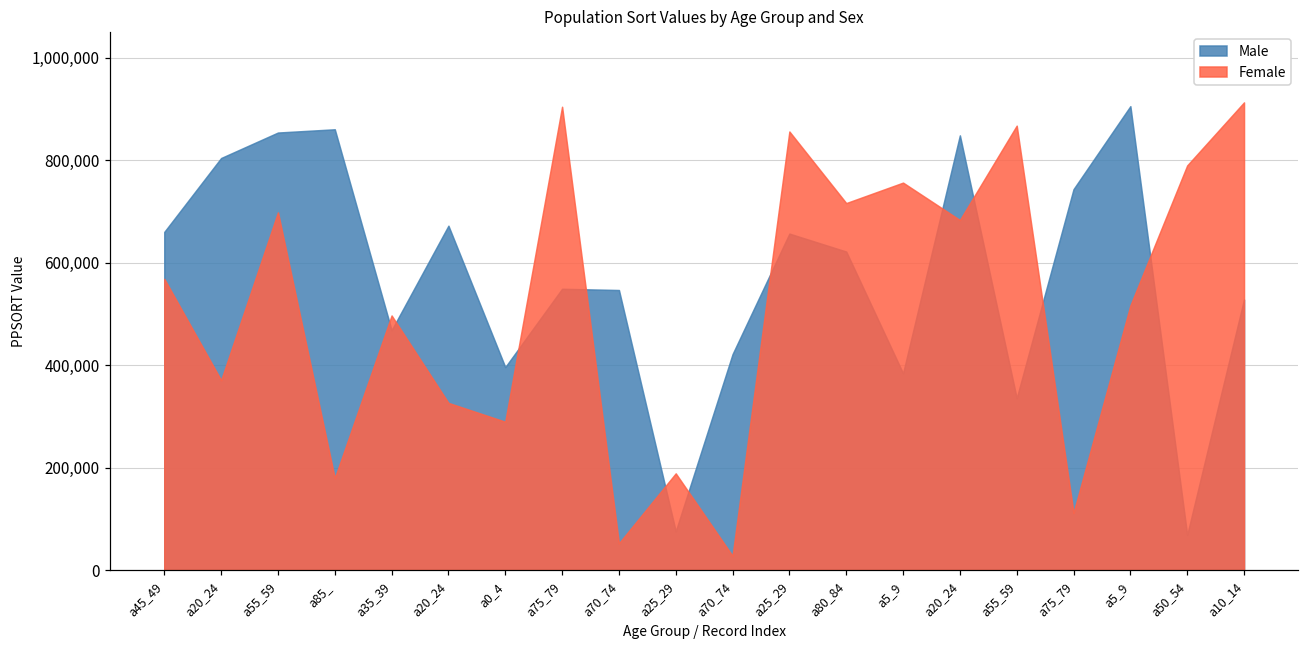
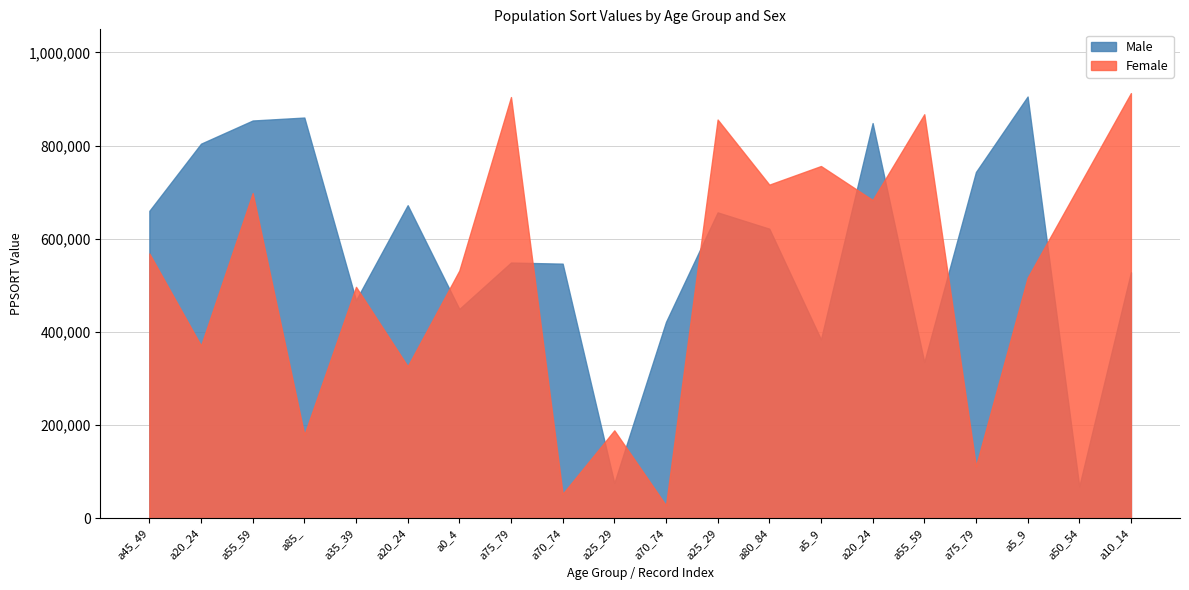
  {
    "Male": {
      "a45_49": "660,000",
      "a85_": "860,000",
      "a35_39": "470,000",
-     "a0_4": "400,000",
+     "a0_4": "450,000",
      "a80_84": "620,000",
      "a50_54": "70,000",
      "a10_14": "530,000"
    },
    "Female": {
      "a45_49": "570,000",
      "a85_": "180,000",
      "a35_39": "500,000",
-     "a0_4": "290,000",
+     "a0_4": "530,000",
      "a80_84": "720,000",
-     "a50_54": "790,000",
+     "a50_54": "710,000",
      "a10_14": "910,000"
    }
  }
